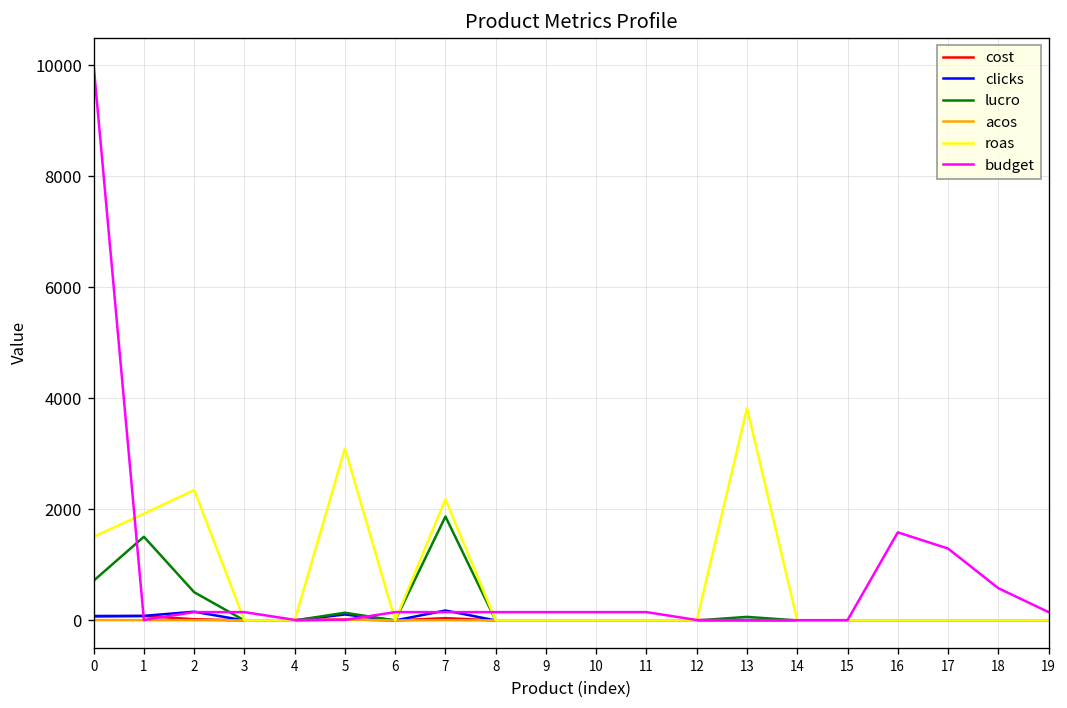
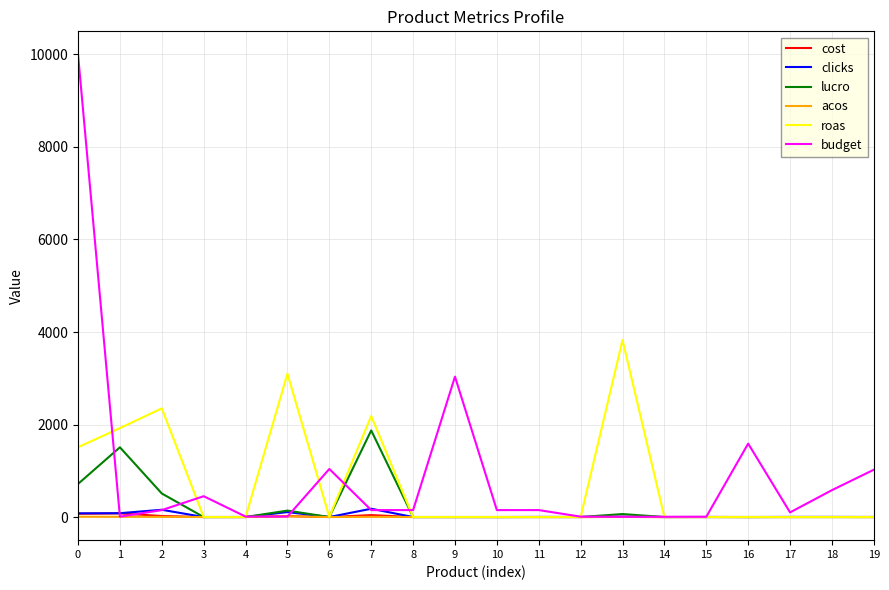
  {
    "lucro": {
      "0": 700,
      "1": 1500,
      "2": 500,
      "7": 1900,
      "13": 100
    },
    "acos": {
      "0": 0
    },
    "roas": {
      "0": 1500,
      "1": 1900,
      "2": 2300,
      "5": 3100,
      "7": 2200,
      "13": 3800
    },
    "budget": {
      "0": 10000,
-     "3": 200,
-     "6": 200,
+     "3": 500,
+     "6": 1000,
      "8": 200,
-     "9": 200,
+     "9": 3000,
      "10": 200,
      "11": 200,
      "16": 1600,
-     "17": 1300,
+     "17": 100,
      "18": 600,
-     "19": 200
+     "19": 1000
    }
  }
